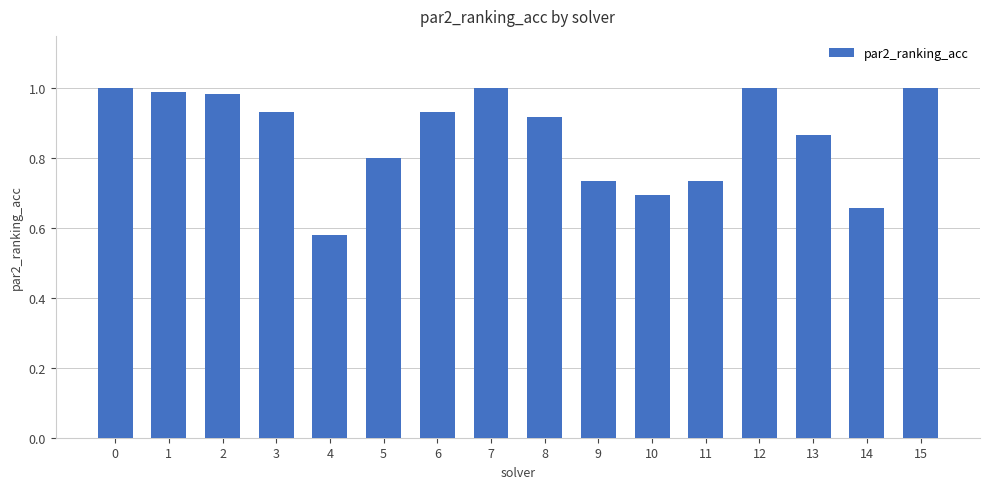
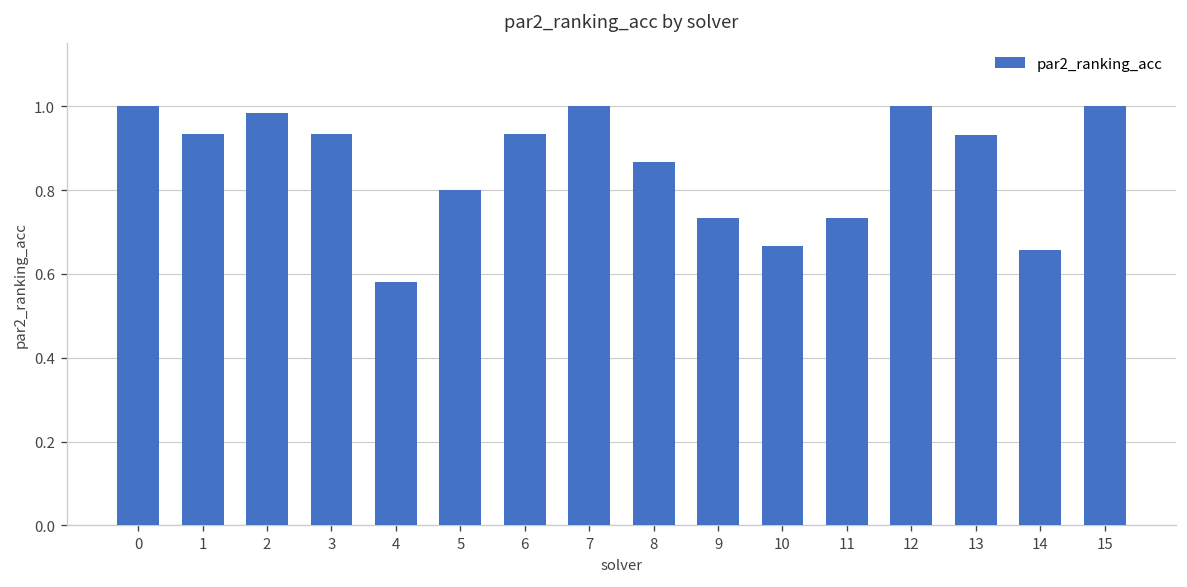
  {
    "0": 1.00,
-   "1": 0.99,
+   "1": 0.93,
    "2": 0.98,
    "3": 0.93,
    "4": 0.58,
    "5": 0.80,
    "6": 0.93,
    "7": 1.00,
-   "8": 0.92,
+   "8": 0.87,
    "9": 0.73,
-   "10": 0.70,
+   "10": 0.67,
    "11": 0.73,
    "12": 1.00,
-   "13": 0.87,
+   "13": 0.93,
    "14": 0.66,
    "15": 1.00
  }
